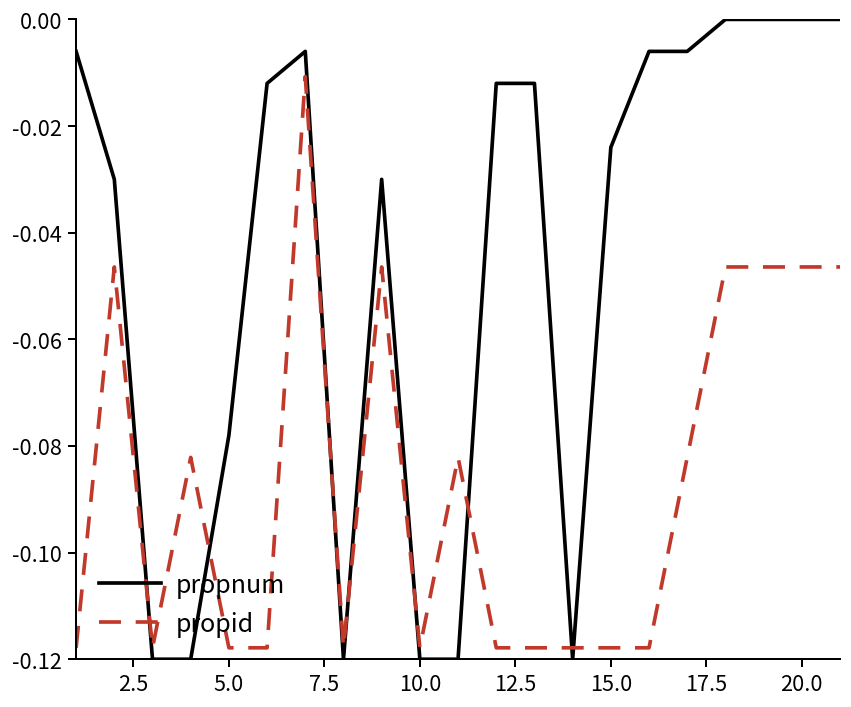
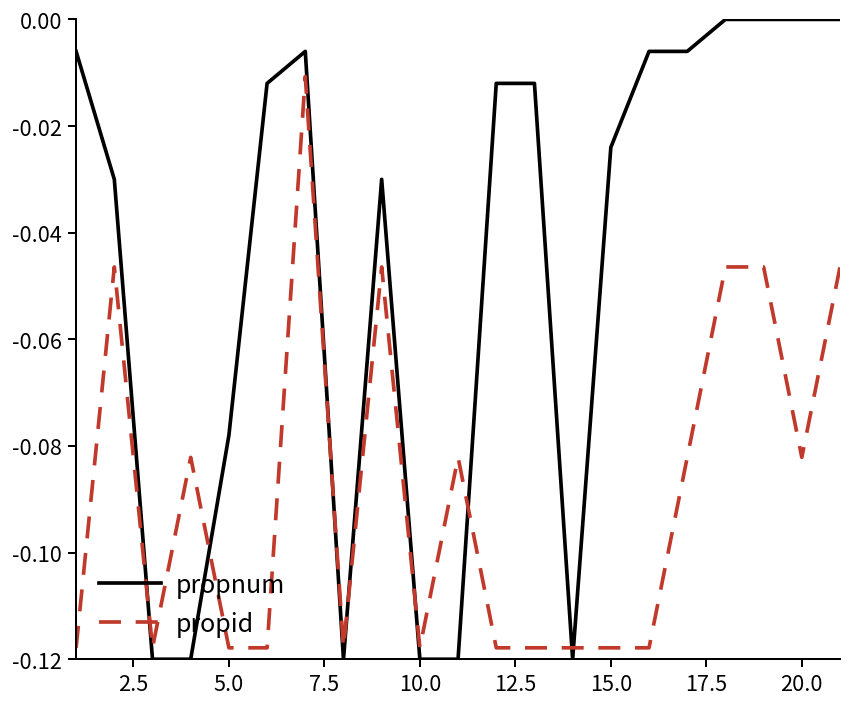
  {
    "propnum": {
      "5.0": -0.078,
      "10.0": -0.120,
      "15.0": -0.024,
      "20.0": 0.000
    },
    "propid": {
      "5.0": -0.118,
      "10.0": -0.118,
      "15.0": -0.118,
-     "20.0": -0.046
+     "20.0": -0.082
    }
  }
